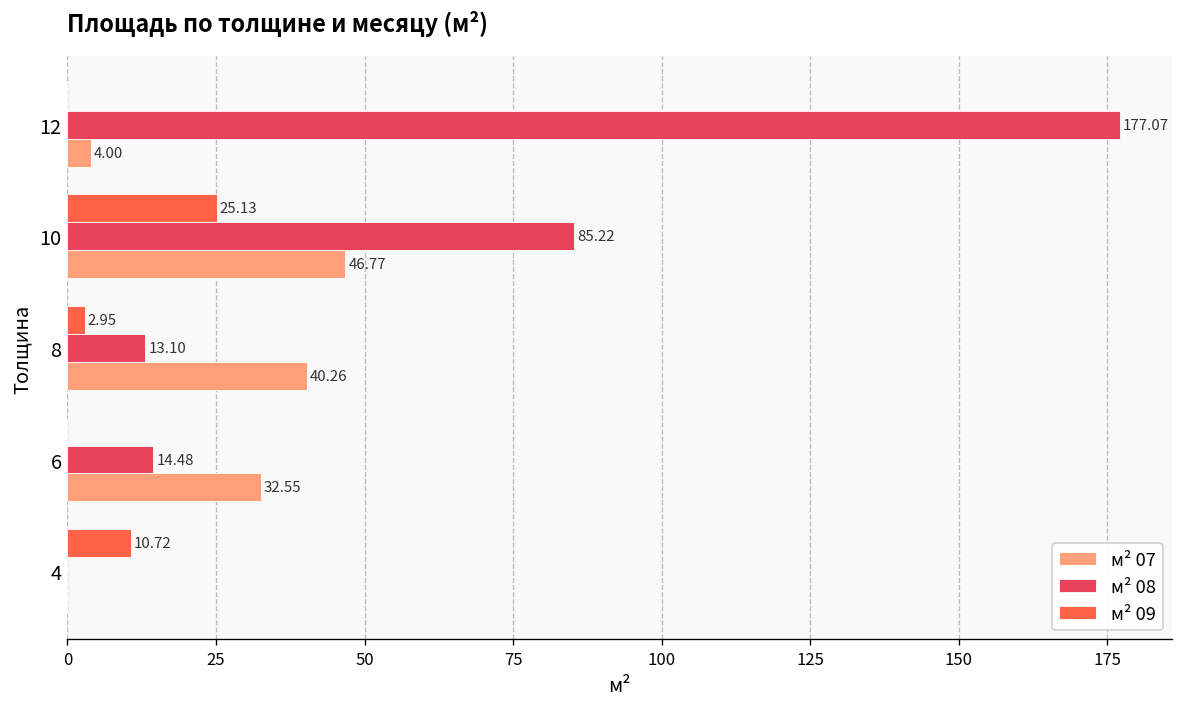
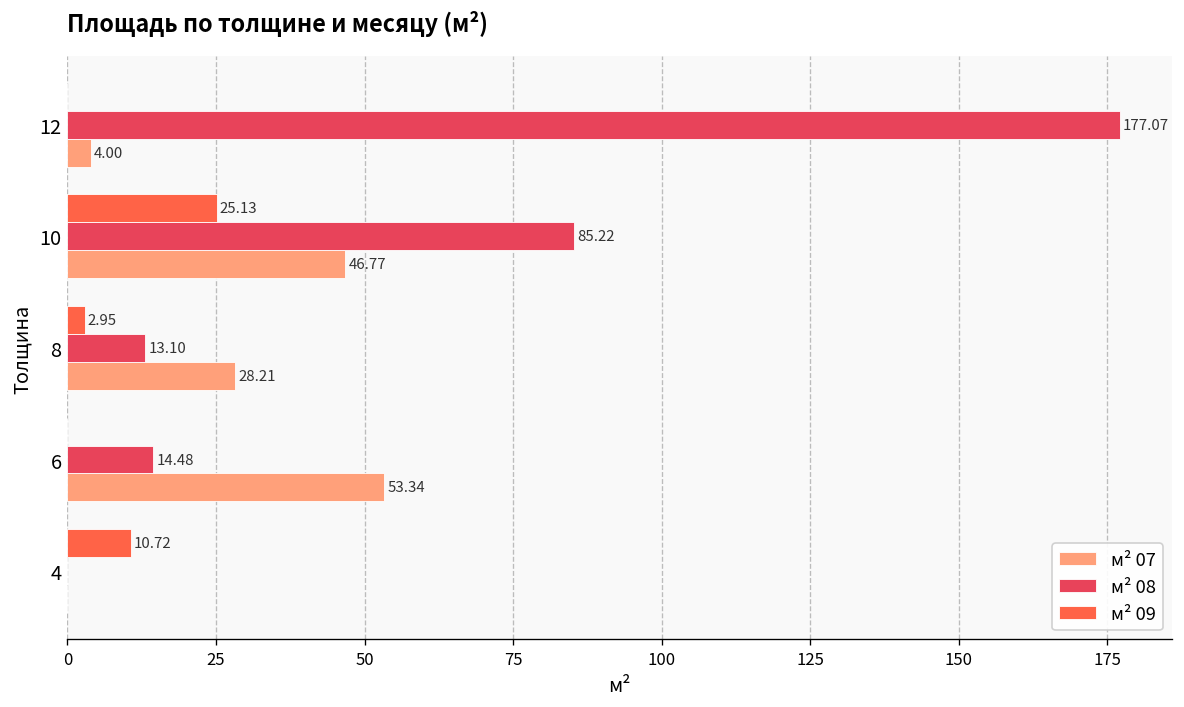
  {
    "м² 07": {
      "12": 4.00,
      "10": 46.77,
-     "8": 40.26,
-     "6": 32.55
+     "8": 28.21,
+     "6": 53.34
    }
  }
